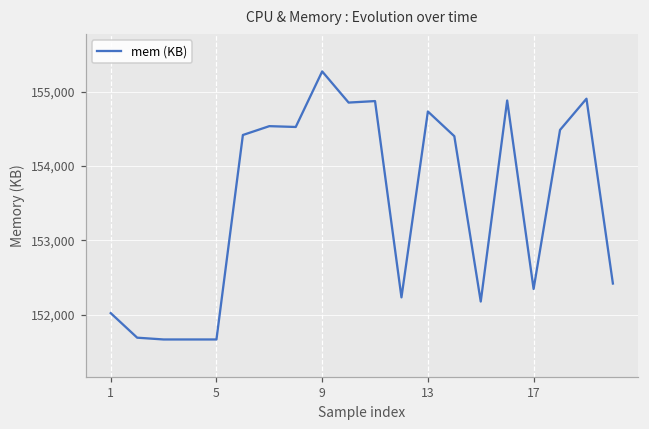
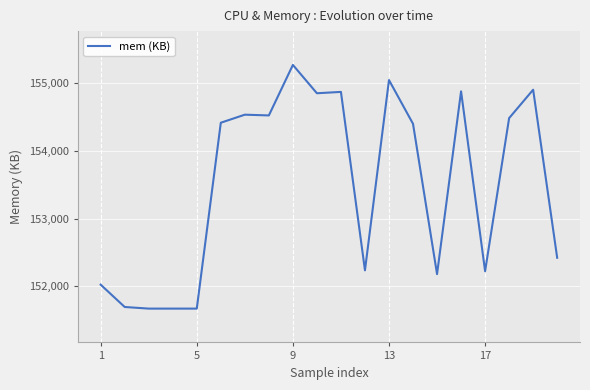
  {
    "1": "152,000",
    "5": "151,700",
    "9": "155,300",
-   "13": "154,700",
-   "17": "152,300"
+   "13": "155,000",
+   "17": "152,200"
  }
